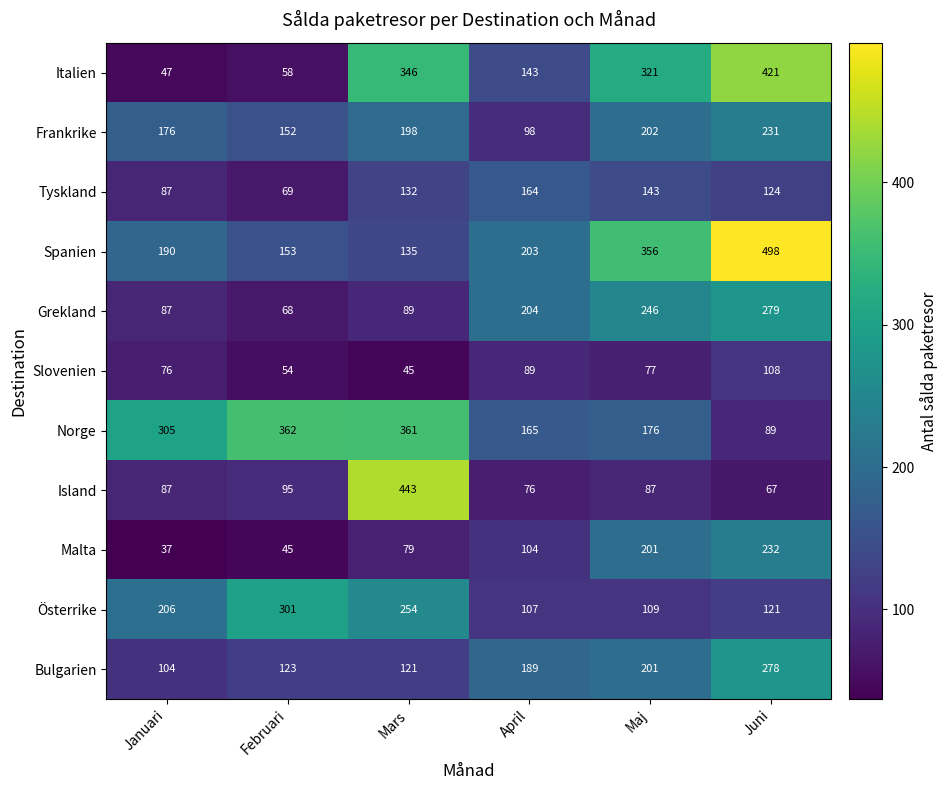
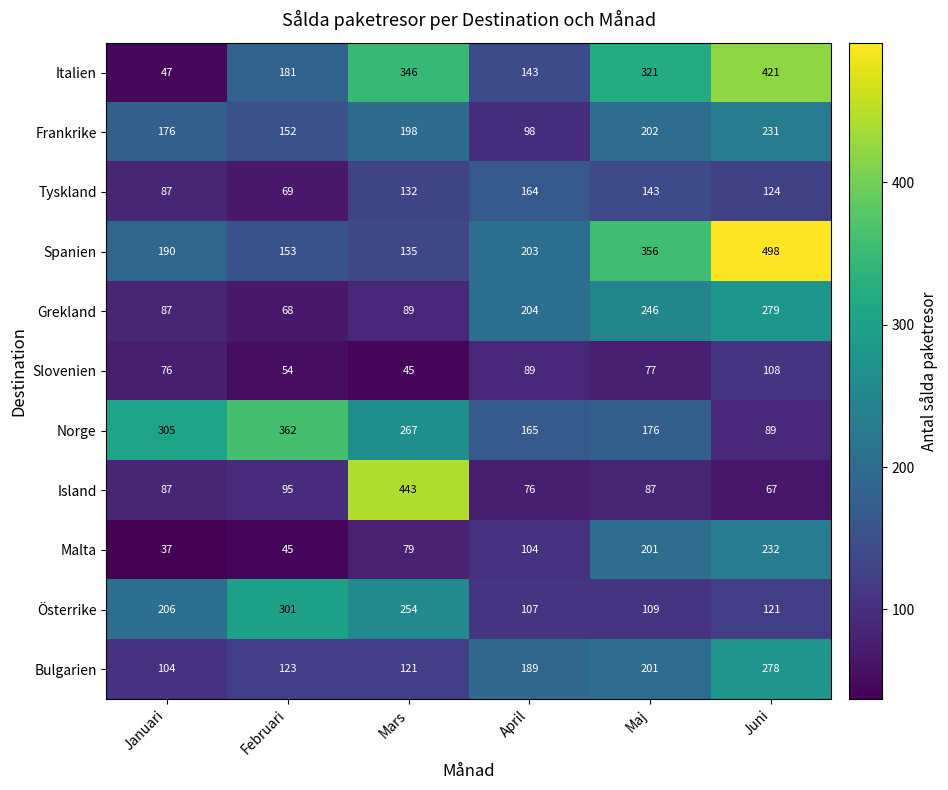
  {
    "Italien": {
      "Januari": 47,
-     "Februari": 58,
+     "Februari": 181,
      "Mars": 346,
      "April": 143,
      "Maj": 321,
      "Juni": 421
    },
    "Frankrike": {
      "Januari": 176,
      "Februari": 152,
      "Mars": 198,
      "April": 98,
      "Maj": 202,
      "Juni": 231
    },
    "Tyskland": {
      "Januari": 87,
      "Februari": 69,
      "Mars": 132,
      "April": 164,
      "Maj": 143,
      "Juni": 124
    },
    "Spanien": {
      "Januari": 190,
      "Februari": 153,
      "Mars": 135,
      "April": 203,
      "Maj": 356,
      "Juni": 498
    },
    "Grekland": {
      "Januari": 87,
      "Februari": 68,
      "Mars": 89,
      "April": 204,
      "Maj": 246,
      "Juni": 279
    },
    "Slovenien": {
      "Januari": 76,
      "Februari": 54,
      "Mars": 45,
      "April": 89,
      "Maj": 77,
      "Juni": 108
    },
    "Norge": {
      "Januari": 305,
      "Februari": 362,
-     "Mars": 361,
+     "Mars": 267,
      "April": 165,
      "Maj": 176,
      "Juni": 89
    },
    "Island": {
      "Januari": 87,
      "Februari": 95,
      "Mars": 443,
      "April": 76,
      "Maj": 87,
      "Juni": 67
    },
    "Malta": {
      "Januari": 37,
      "Februari": 45,
      "Mars": 79,
      "April": 104,
      "Maj": 201,
      "Juni": 232
    },
    "Österrike": {
      "Januari": 206,
      "Februari": 301,
      "Mars": 254,
      "April": 107,
      "Maj": 109,
      "Juni": 121
    },
    "Bulgarien": {
      "Januari": 104,
      "Februari": 123,
      "Mars": 121,
      "April": 189,
      "Maj": 201,
      "Juni": 278
    }
  }
